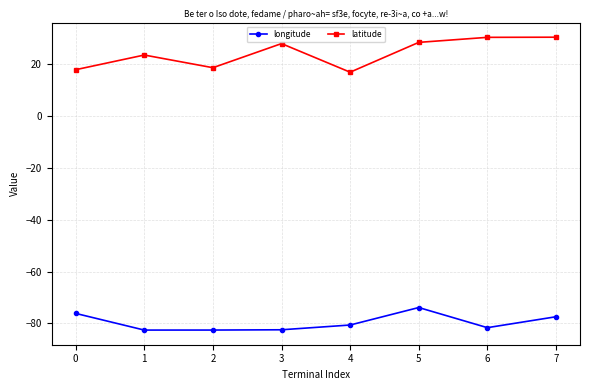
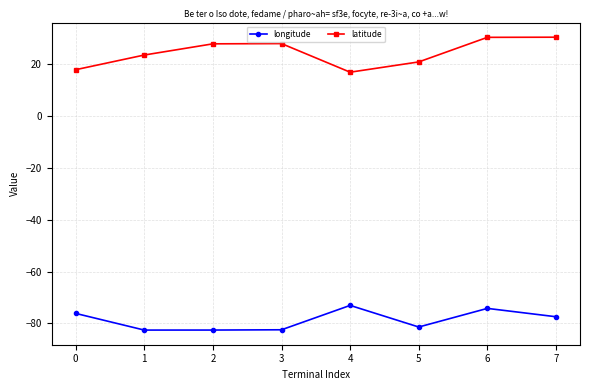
  {
    "longitude": {
      "0": -76,
      "1": -83,
      "2": -83,
      "3": -82,
-     "4": -81,
-     "5": -74,
-     "6": -82,
+     "4": -73,
+     "5": -81,
+     "6": -74,
      "7": -77
    },
    "latitude": {
      "0": 18,
      "1": 24,
-     "2": 19,
+     "2": 28,
      "3": 28,
      "4": 17,
-     "5": 28,
+     "5": 21,
      "6": 30,
      "7": 30
    }
  }
